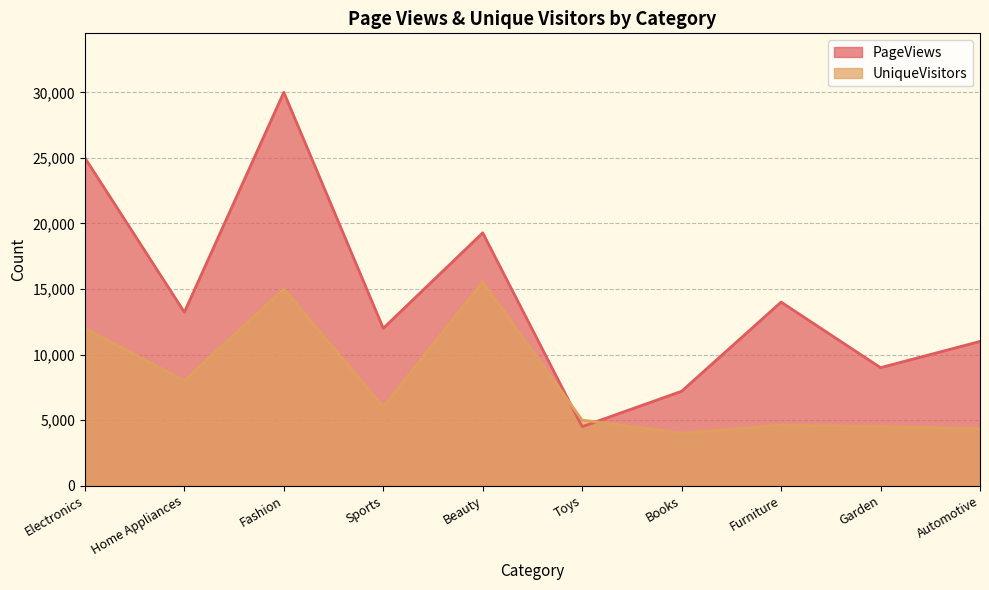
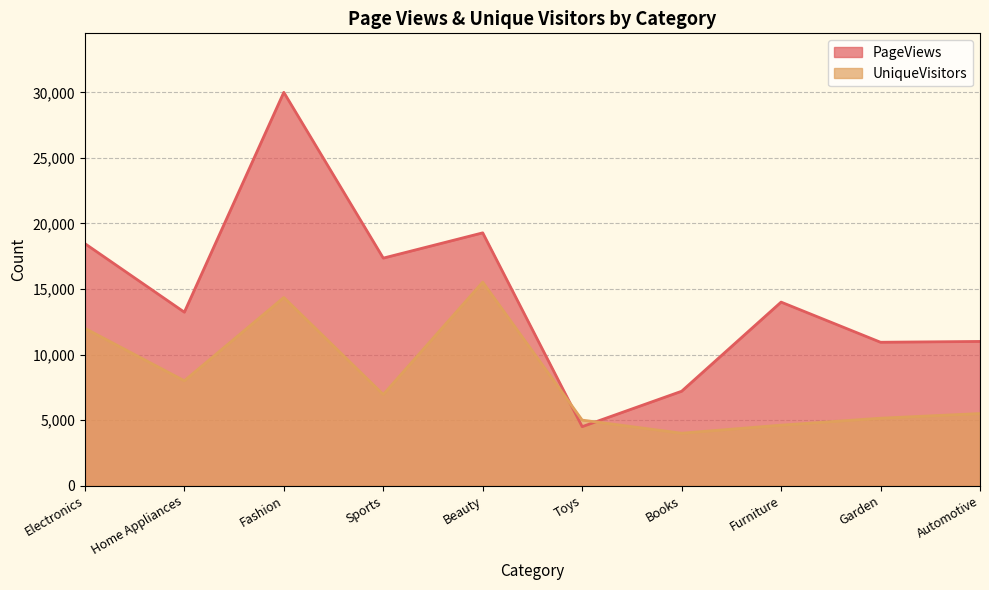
  {
    "PageViews": {
-     "Electronics": "25,000",
+     "Electronics": "18,500",
      "Home Appliances": "13,200",
      "Fashion": "30,000",
-     "Sports": "12,000",
+     "Sports": "17,400",
      "Beauty": "19,300",
      "Toys": "4,500",
      "Books": "7,200",
      "Furniture": "14,000",
-     "Garden": "9,000",
+     "Garden": "10,900",
      "Automotive": "11,000"
    },
    "UniqueVisitors": {
      "Electronics": "12,000",
      "Home Appliances": "8,000",
-     "Fashion": "15,000",
-     "Sports": "6,000",
+     "Fashion": "14,400",
+     "Sports": "7,000",
      "Beauty": "15,500",
      "Toys": "5,000",
      "Books": "4,000",
      "Furniture": "4,600",
-     "Garden": "4,500",
-     "Automotive": "4,300"
+     "Garden": "5,100",
+     "Automotive": "5,500"
    }
  }
